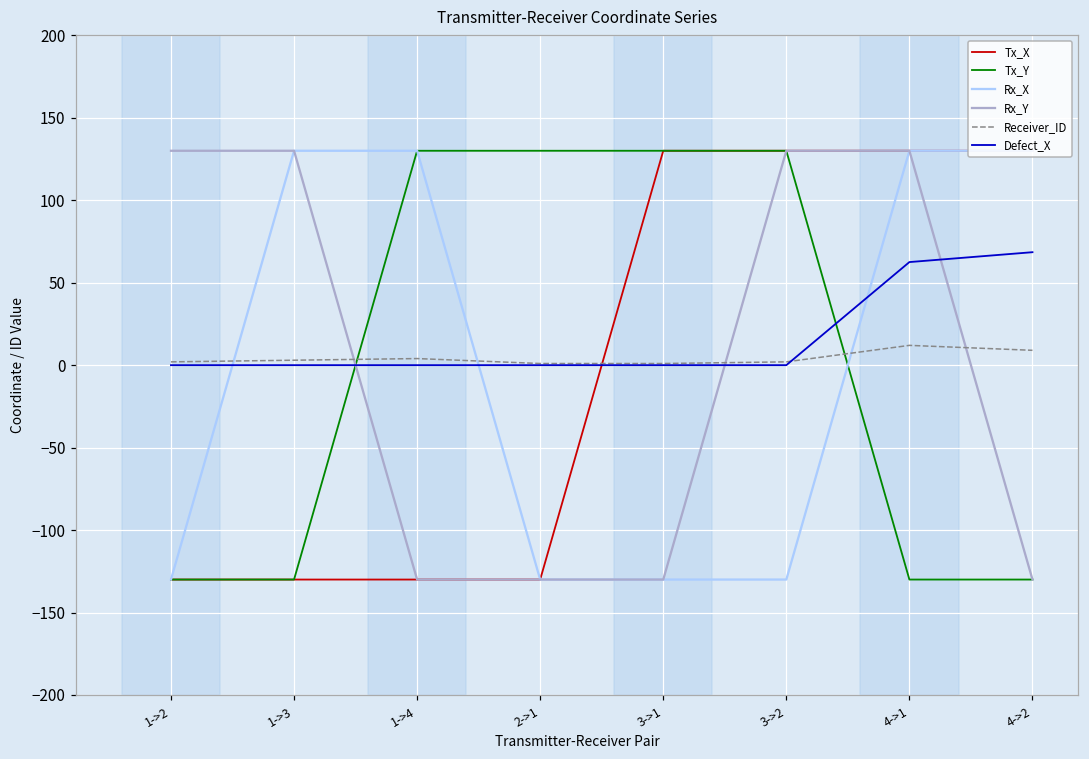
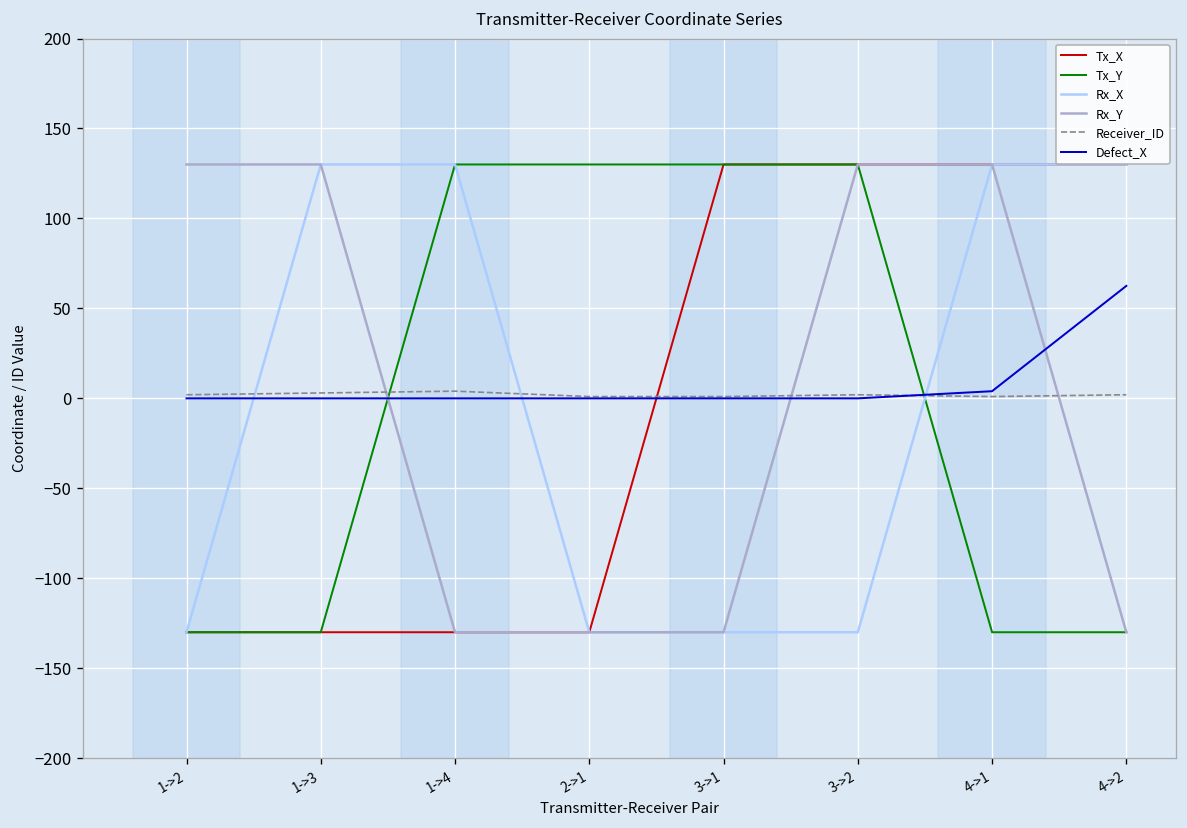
  {
    "Tx_Y": {
      "2->1": 130,
      "4->1": -130
    },
    "Rx_X": {
      "3->2": -130
    },
    "Rx_Y": {
      "1->2": 130
    },
    "Receiver_ID": {
      "1->2": 2,
      "1->3": 3,
      "1->4": 4,
      "3->2": 2,
-     "4->1": 12,
-     "4->2": 9
+     "4->1": 1,
+     "4->2": 2
    },
    "Defect_X": {
      "1->2": 0,
      "1->3": 0,
      "1->4": 0,
      "3->2": 0,
-     "4->1": 63,
-     "4->2": 68
+     "4->1": 4,
+     "4->2": 63
    }
  }
